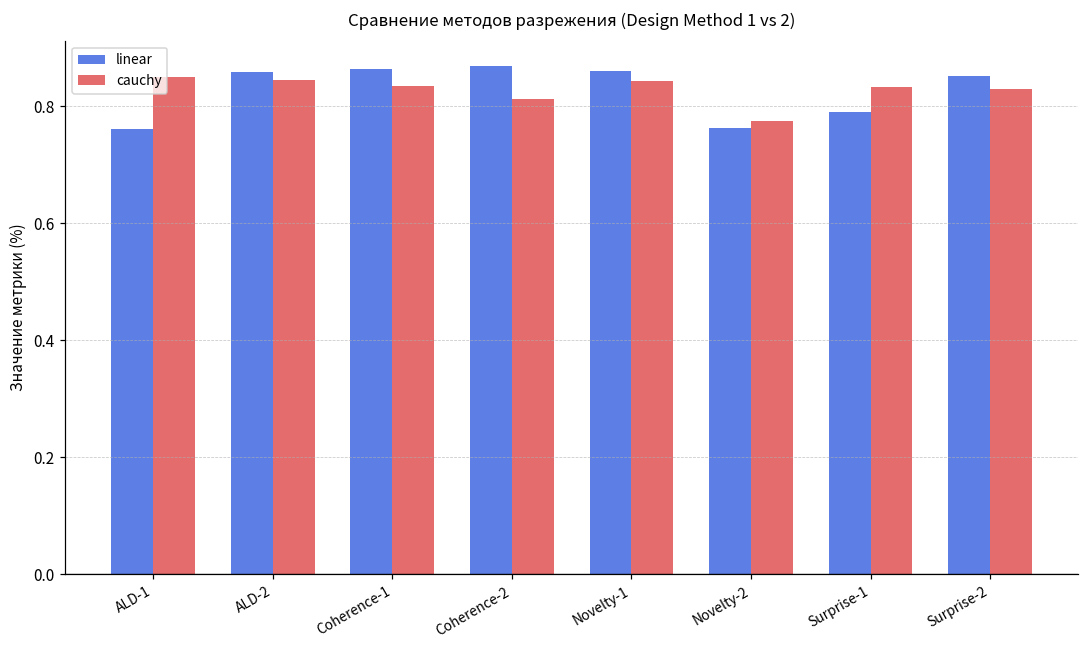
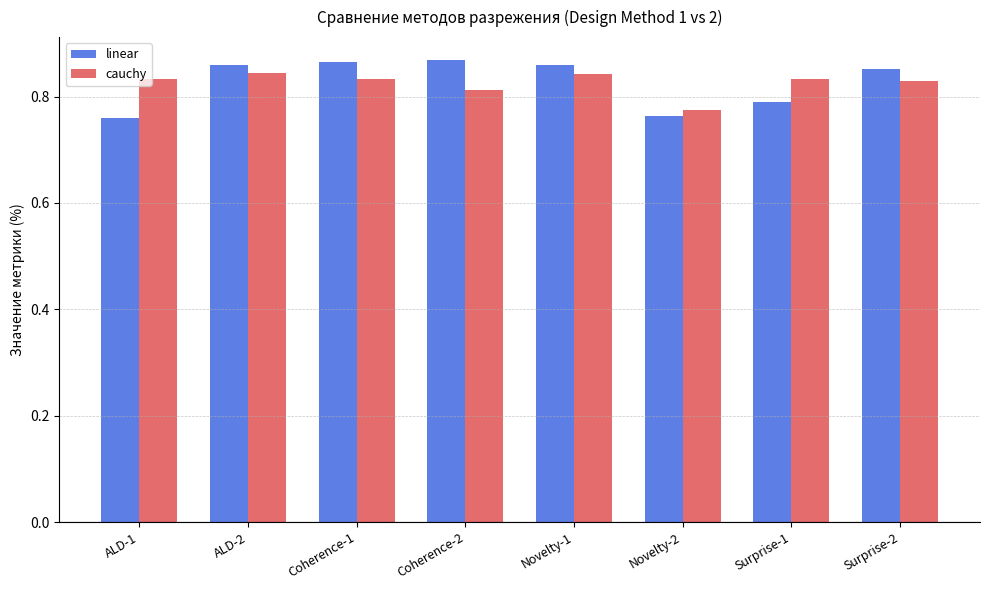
  {
    "linear": {
      "ALD-1": 0.76,
      "ALD-2": 0.86,
      "Coherence-1": 0.86,
      "Coherence-2": 0.87,
      "Novelty-1": 0.86,
      "Novelty-2": 0.76,
      "Surprise-1": 0.79,
      "Surprise-2": 0.85
    },
    "cauchy": {
-     "ALD-1": 0.85,
+     "ALD-1": 0.83,
      "ALD-2": 0.84,
      "Coherence-1": 0.83,
      "Coherence-2": 0.81,
      "Novelty-1": 0.84,
      "Novelty-2": 0.77,
      "Surprise-1": 0.83,
      "Surprise-2": 0.83
    }
  }
